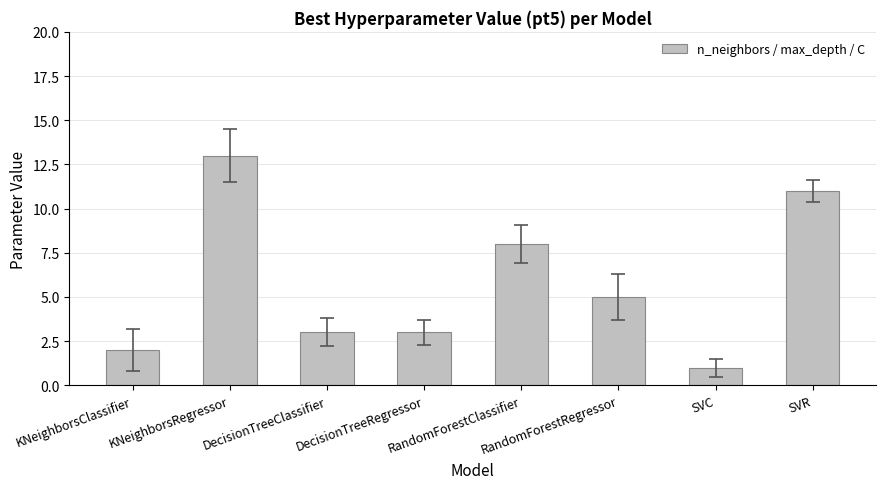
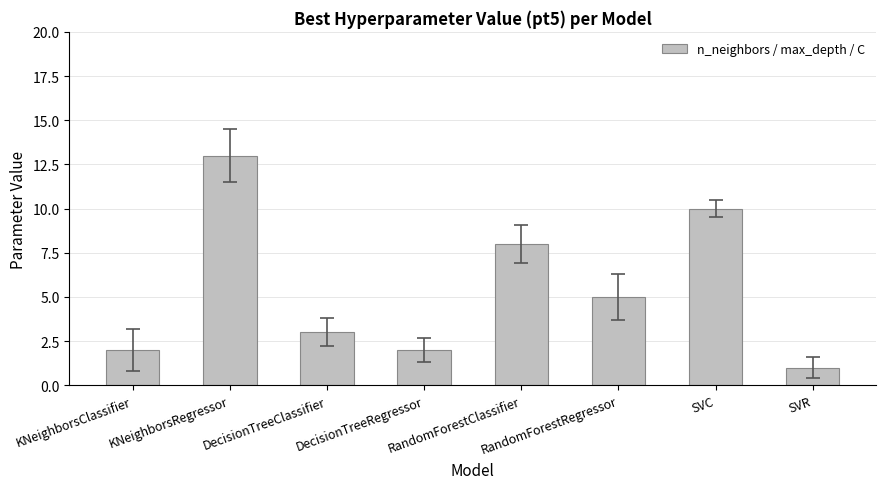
  {
    "n_neighbors / max_depth / C": {
      "KNeighborsClassifier": 2,
      "KNeighborsRegressor": 13,
      "DecisionTreeClassifier": 3,
-     "DecisionTreeRegressor": 3,
+     "DecisionTreeRegressor": 2,
      "RandomForestClassifier": 8,
      "RandomForestRegressor": 5,
-     "SVC": 1,
-     "SVR": 11
+     "SVC": 10,
+     "SVR": 1
    }
  }
